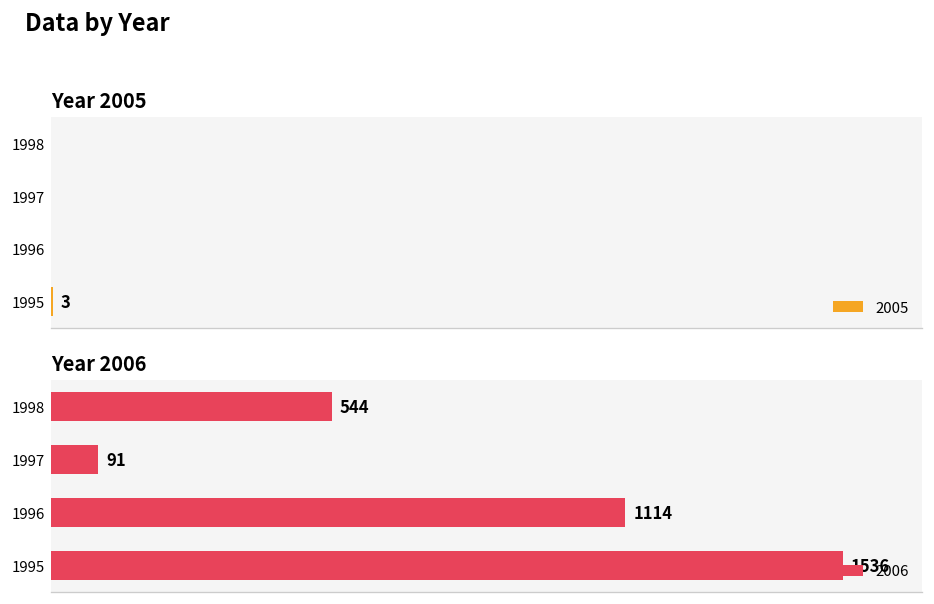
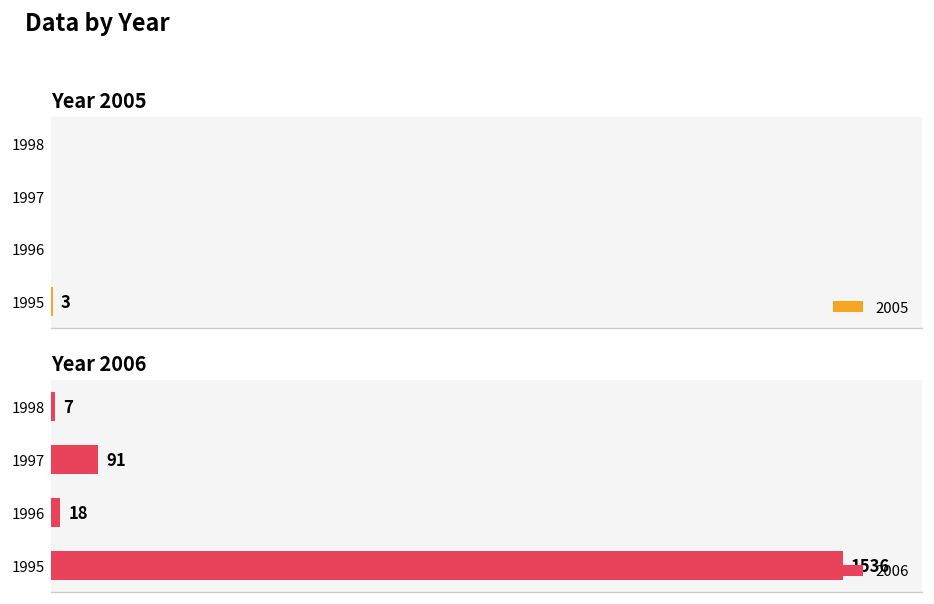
  {
    "Year 2005": {
      "1995": 3
    },
    "Year 2006": {
-     "1998": 544,
+     "1998": 7,
      "1997": 91,
-     "1996": 1114,
+     "1996": 18,
      "1995": 1536
    }
  }
